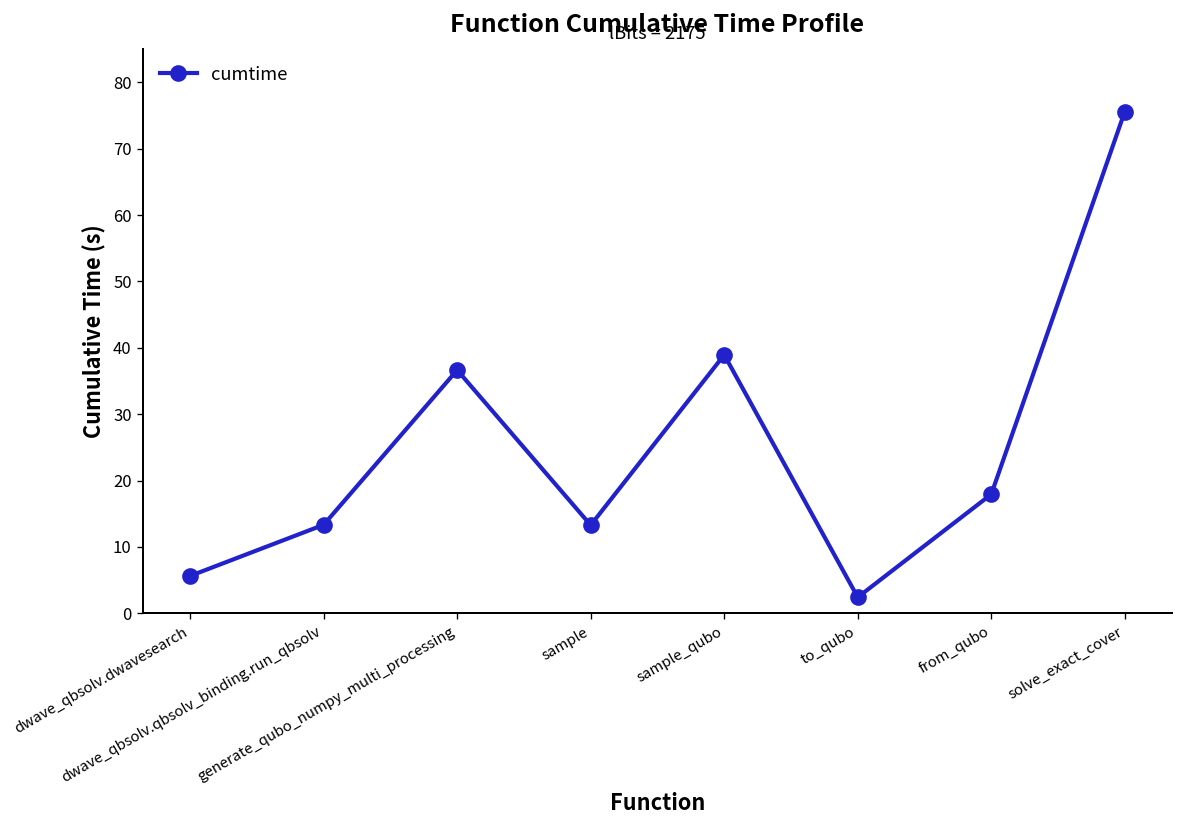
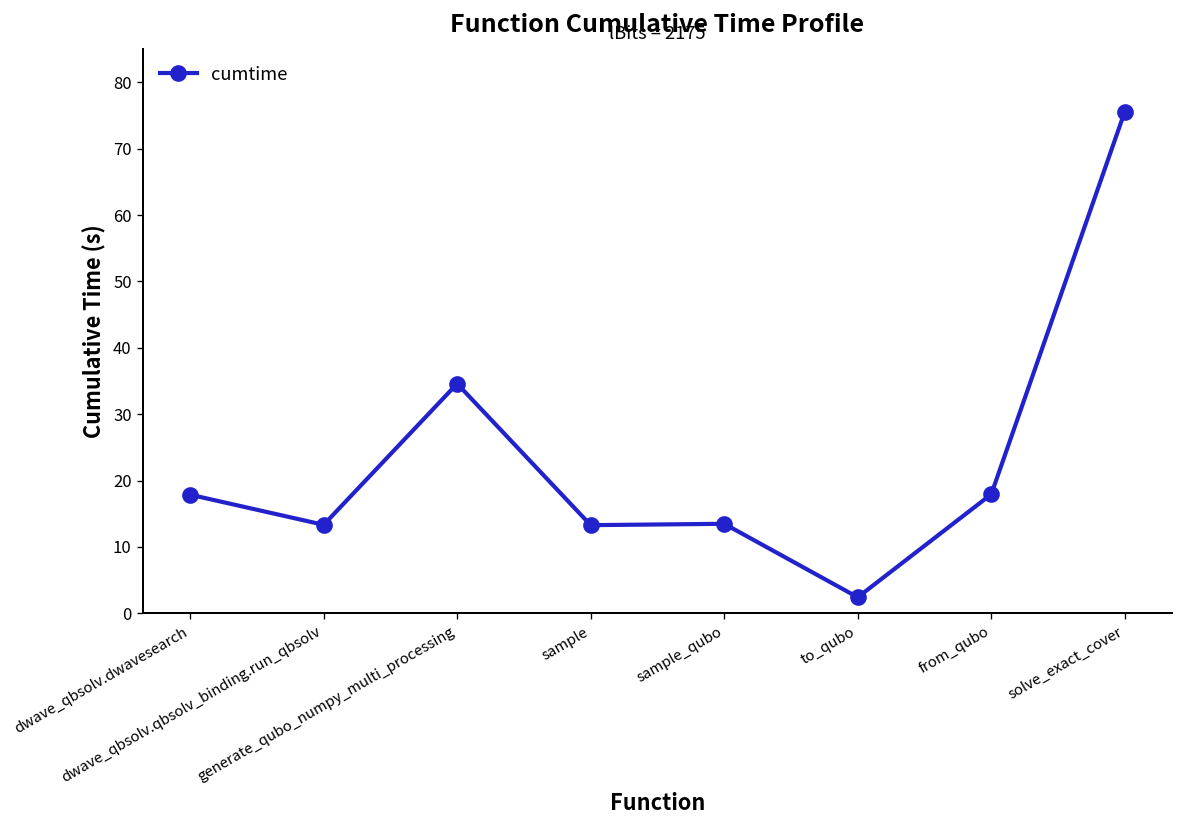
  {
-   "dwave_qbsolv.dwavesearch": 6,
+   "dwave_qbsolv.dwavesearch": 18,
    "dwave_qbsolv.qbsolv_binding.run_qbsolv": 13,
-   "generate_qubo_numpy_multi_processing": 37,
+   "generate_qubo_numpy_multi_processing": 35,
    "sample": 13,
-   "sample_qubo": 39,
+   "sample_qubo": 13,
    "to_qubo": 2,
    "from_qubo": 18,
    "solve_exact_cover": 76
  }
